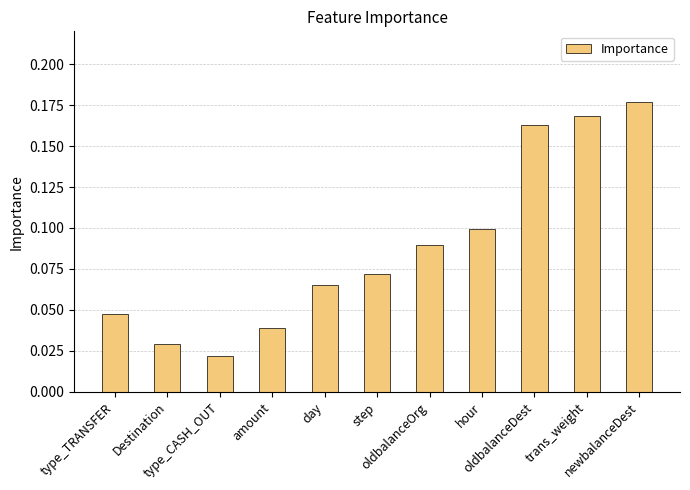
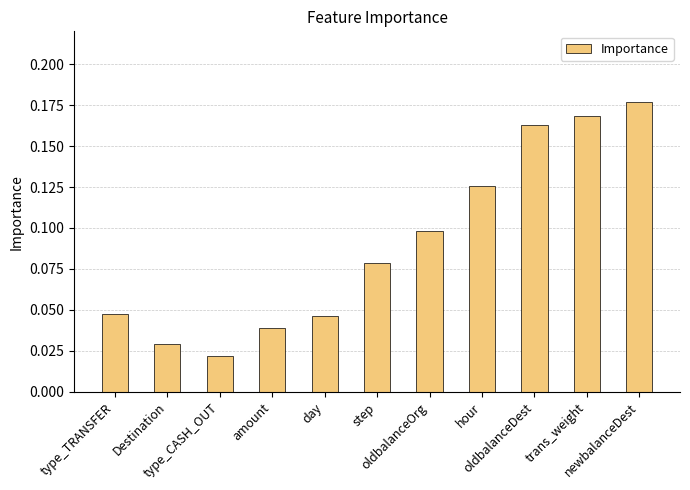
  {
    "type_TRANSFER": 0.047,
    "Destination": 0.029,
    "type_CASH_OUT": 0.022,
    "amount": 0.039,
-   "day": 0.065,
-   "step": 0.072,
-   "oldbalanceOrg": 0.089,
-   "hour": 0.100,
+   "day": 0.046,
+   "step": 0.079,
+   "oldbalanceOrg": 0.098,
+   "hour": 0.126,
    "oldbalanceDest": 0.163,
    "trans_weight": 0.169,
    "newbalanceDest": 0.177
  }
